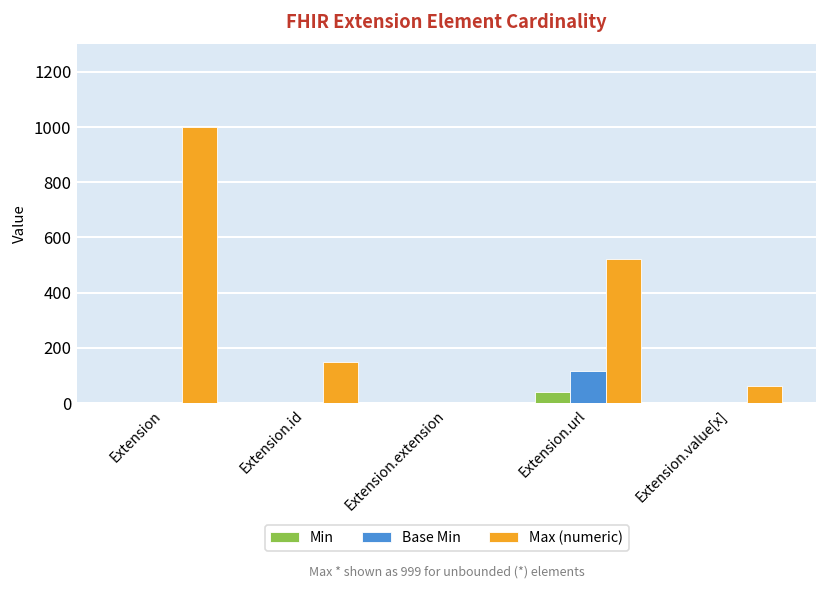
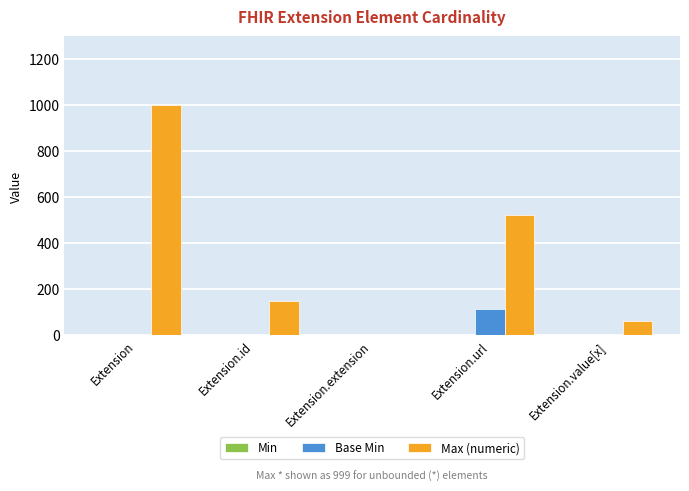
  {
    "Min": {
      "Extension": 0,
      "Extension.id": 0,
      "Extension.extension": 0,
-     "Extension.url": 40,
+     "Extension.url": 0,
      "Extension.value[x]": 0
    },
    "Base Min": {
      "Extension": 0,
      "Extension.id": 0,
      "Extension.extension": 0,
      "Extension.url": 120,
      "Extension.value[x]": 0
    },
    "Max (numeric)": {
      "Extension": 1000,
      "Extension.id": 150,
      "Extension.extension": 0,
      "Extension.url": 520,
      "Extension.value[x]": 60
    }
  }
